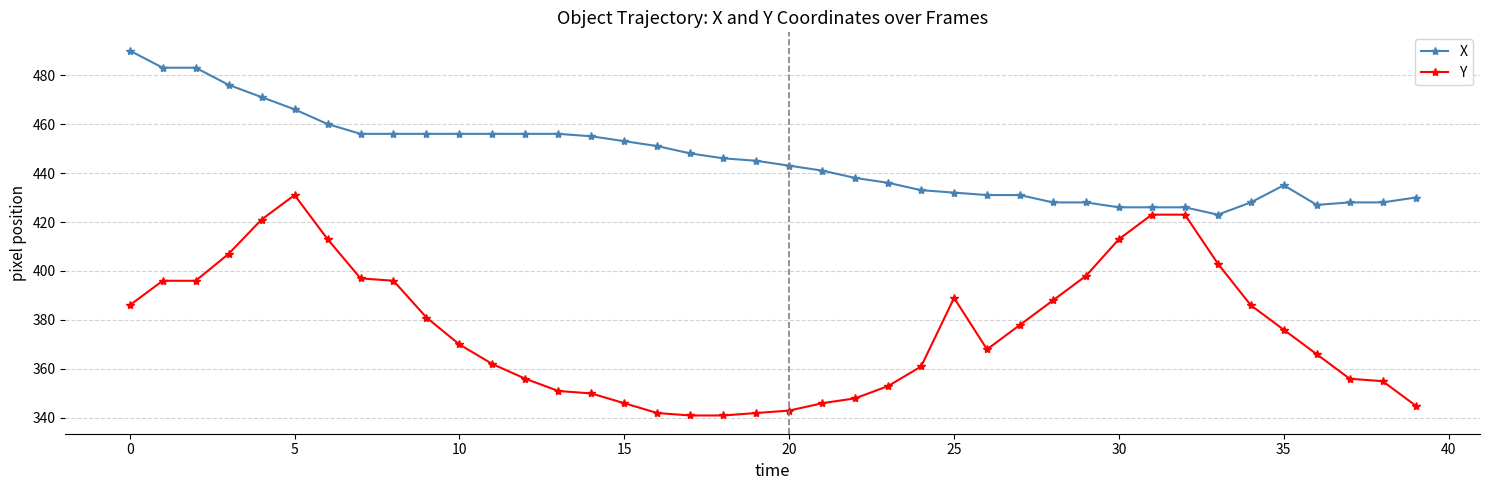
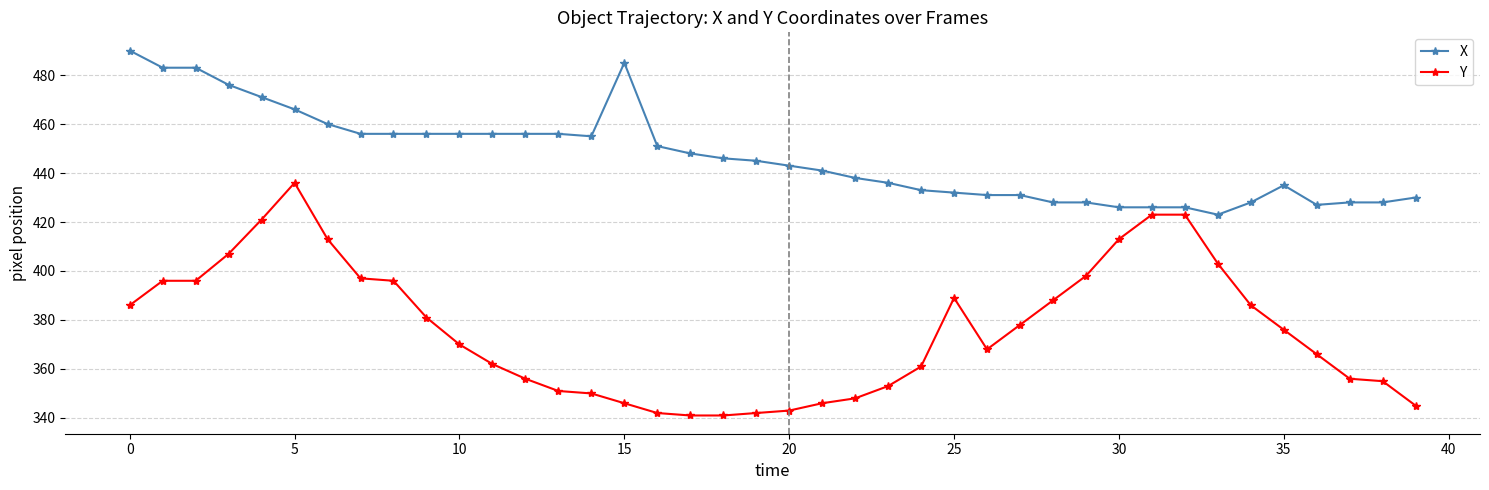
  {
    "X": {
      "0": 490,
      "5": 466,
      "10": 456,
-     "15": 453,
+     "15": 485,
      "20": 443,
      "25": 432,
      "30": 426,
      "35": 435
    },
    "Y": {
      "0": 386,
-     "5": 431,
+     "5": 436,
      "10": 370,
      "15": 346,
      "20": 343,
      "25": 389,
      "30": 413,
      "35": 376
    }
  }
